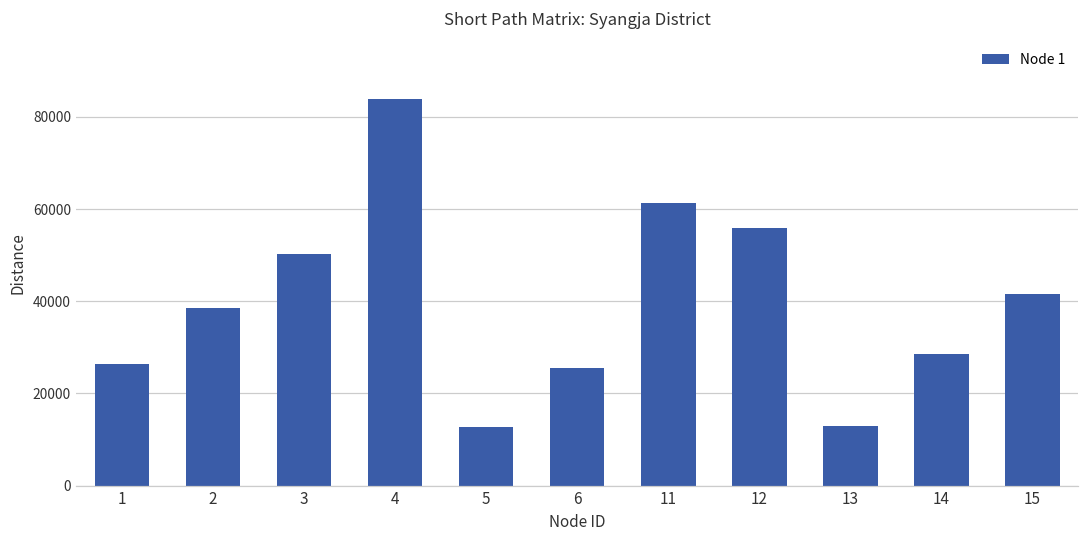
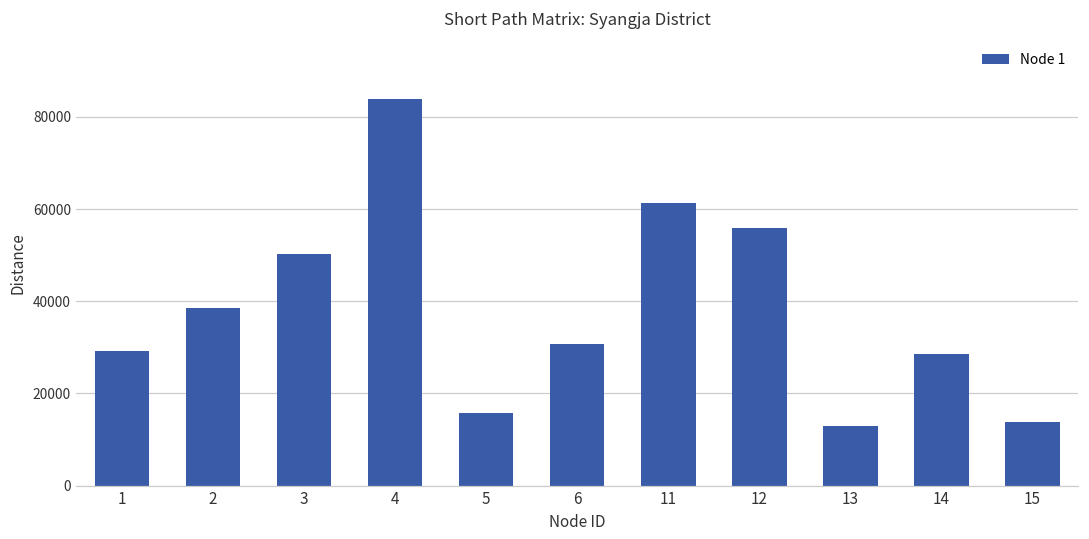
  {
-   "1": 26000,
+   "1": 29000,
    "2": 39000,
    "3": 50000,
    "4": 84000,
-   "5": 13000,
-   "6": 26000,
+   "5": 16000,
+   "6": 31000,
    "11": 61000,
    "12": 56000,
    "13": 13000,
    "14": 29000,
-   "15": 41000
+   "15": 14000
  }
